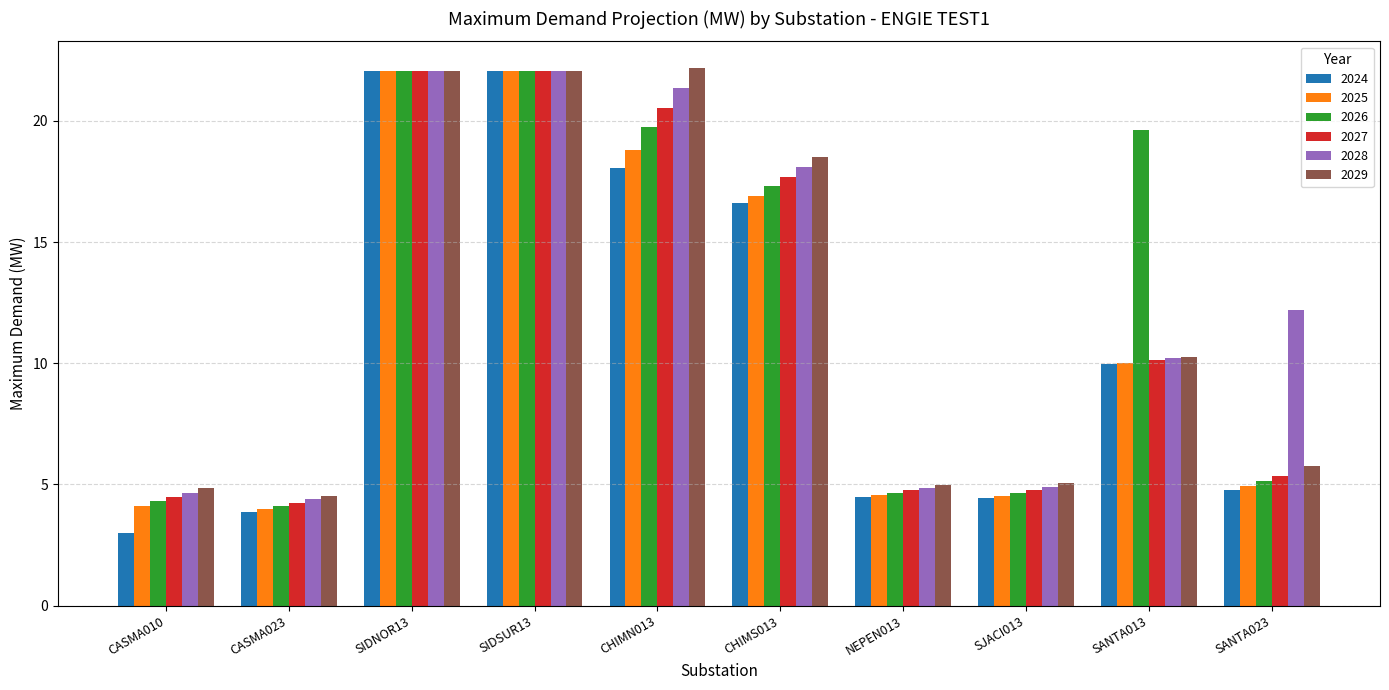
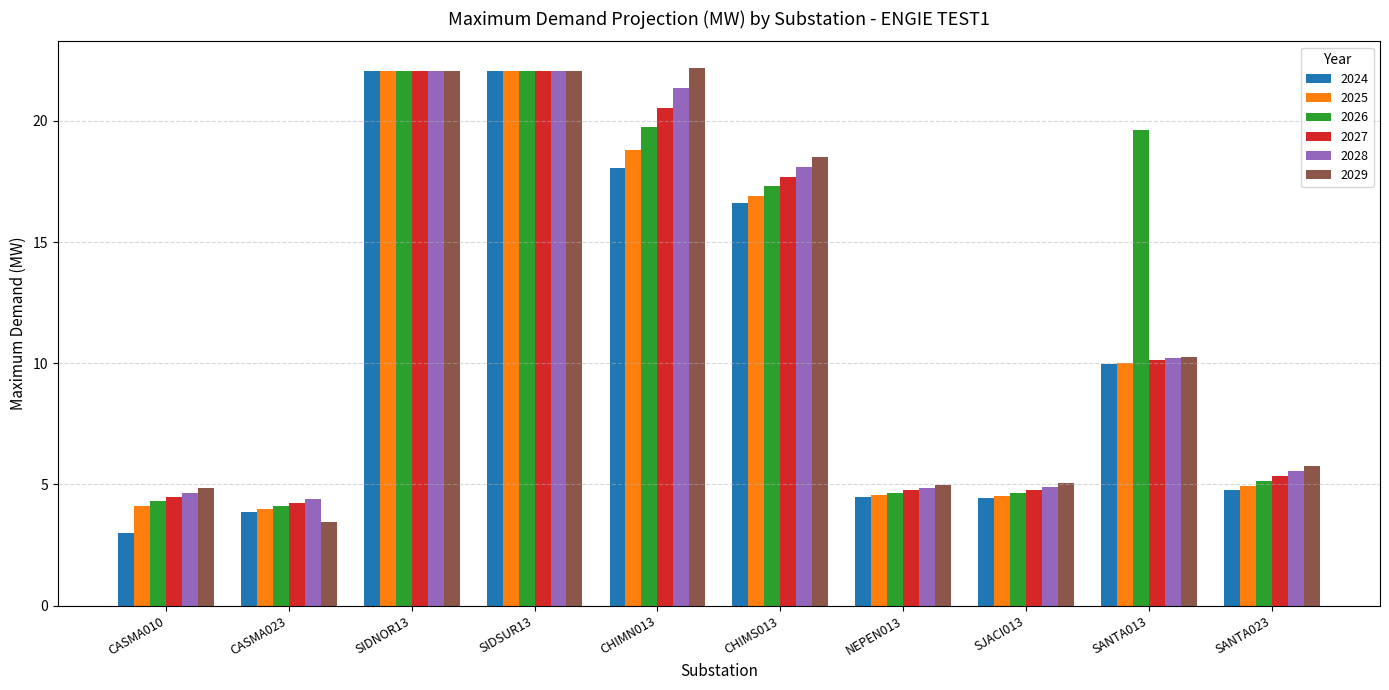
  {
    "2024": {
      "CASMA010": 3.0,
      "CASMA023": 3.9,
      "SIDNOR13": 22.1,
      "SIDSUR13": 22.1,
      "CHIMN013": 18.1,
      "CHIMS013": 16.6,
      "NEPEN013": 4.5,
      "SJACI013": 4.4,
      "SANTA013": 10.0,
      "SANTA023": 4.8
    },
    "2025": {
      "CASMA010": 4.1,
      "CASMA023": 4.0,
      "SIDNOR13": 22.1,
      "SIDSUR13": 22.1,
      "CHIMN013": 18.8,
      "CHIMS013": 16.9,
      "NEPEN013": 4.6,
      "SJACI013": 4.5,
      "SANTA013": 10.0,
      "SANTA023": 4.9
    },
    "2026": {
      "CASMA010": 4.3,
      "CASMA023": 4.1,
      "SIDNOR13": 22.1,
      "SIDSUR13": 22.1,
      "CHIMN013": 19.8,
      "CHIMS013": 17.3,
      "NEPEN013": 4.7,
      "SJACI013": 4.6,
      "SANTA013": 19.6,
      "SANTA023": 5.1
    },
    "2027": {
      "CASMA010": 4.5,
      "CASMA023": 4.3,
      "SIDNOR13": 22.1,
      "SIDSUR13": 22.1,
      "CHIMN013": 20.5,
      "CHIMS013": 17.7,
      "NEPEN013": 4.8,
      "SJACI013": 4.8,
      "SANTA013": 10.1,
      "SANTA023": 5.3
    },
    "2028": {
      "CASMA010": 4.7,
      "CASMA023": 4.4,
      "SIDNOR13": 22.1,
      "SIDSUR13": 22.1,
      "CHIMN013": 21.4,
      "CHIMS013": 18.1,
      "NEPEN013": 4.9,
      "SJACI013": 4.9,
      "SANTA013": 10.2,
-     "SANTA023": 12.2
+     "SANTA023": 5.5
    },
    "2029": {
      "CASMA010": 4.9,
-     "CASMA023": 4.5,
+     "CASMA023": 3.5,
      "SIDNOR13": 22.1,
      "SIDSUR13": 22.1,
      "CHIMN013": 22.2,
      "CHIMS013": 18.5,
      "NEPEN013": 5.0,
      "SJACI013": 5.0,
      "SANTA013": 10.3,
      "SANTA023": 5.8
    }
  }
